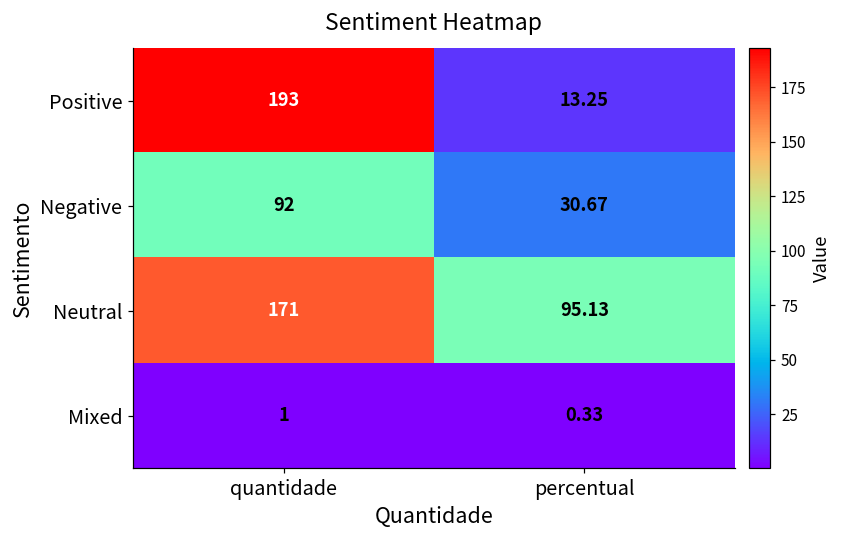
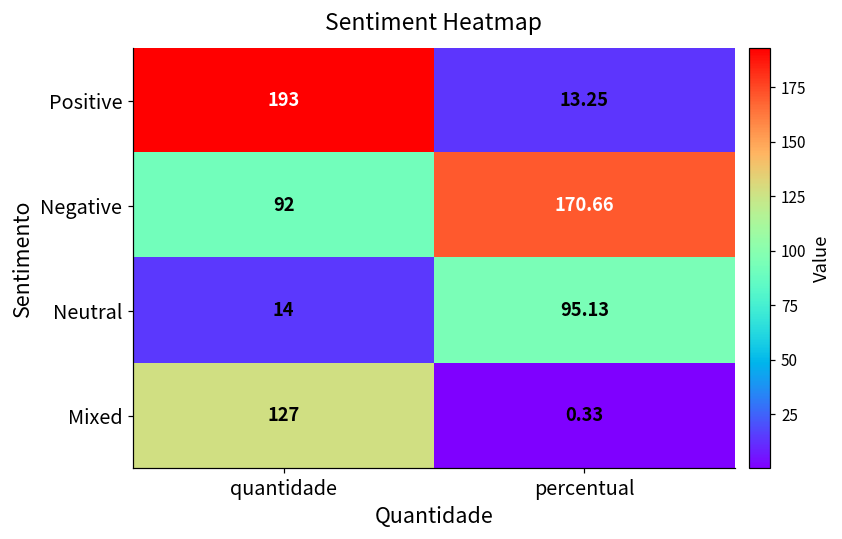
  {
    "Positive": {
      "quantidade": 193,
      "percentual": 13.25
    },
    "Negative": {
      "quantidade": 92,
-     "percentual": 30.67
+     "percentual": 170.66
    },
    "Neutral": {
-     "quantidade": 171,
+     "quantidade": 14,
      "percentual": 95.13
    },
    "Mixed": {
-     "quantidade": 1,
+     "quantidade": 127,
      "percentual": 0.33
    }
  }
